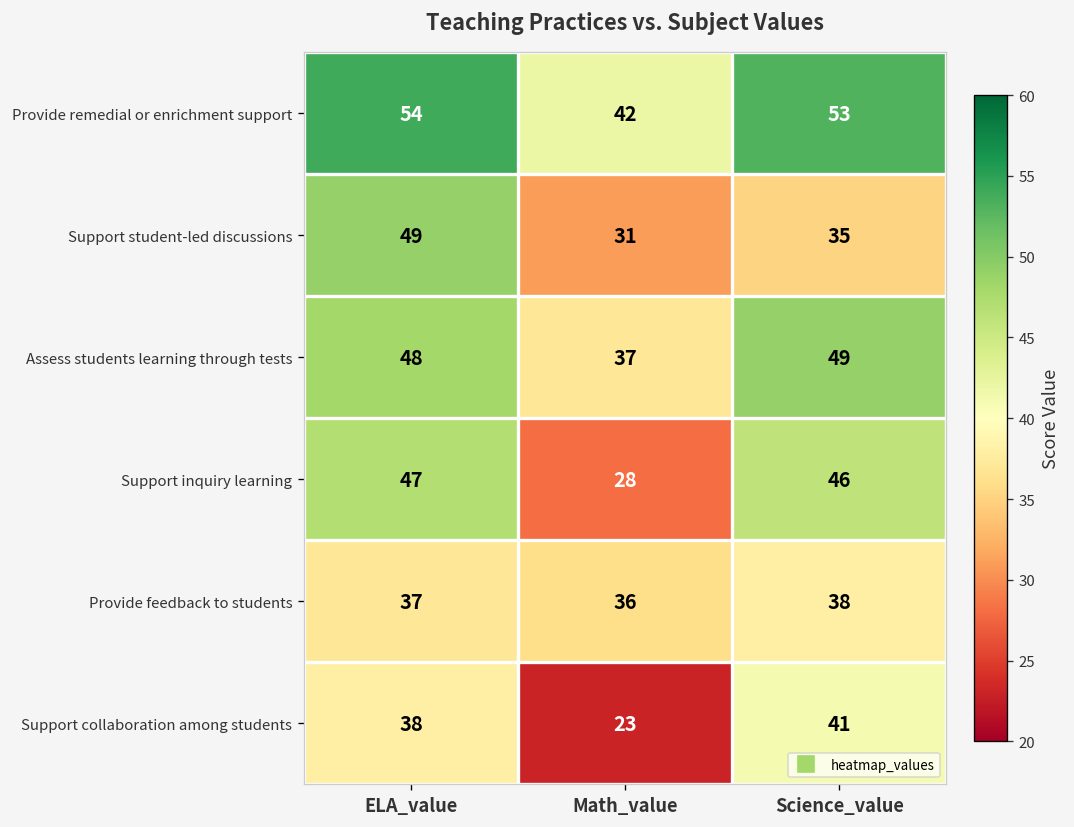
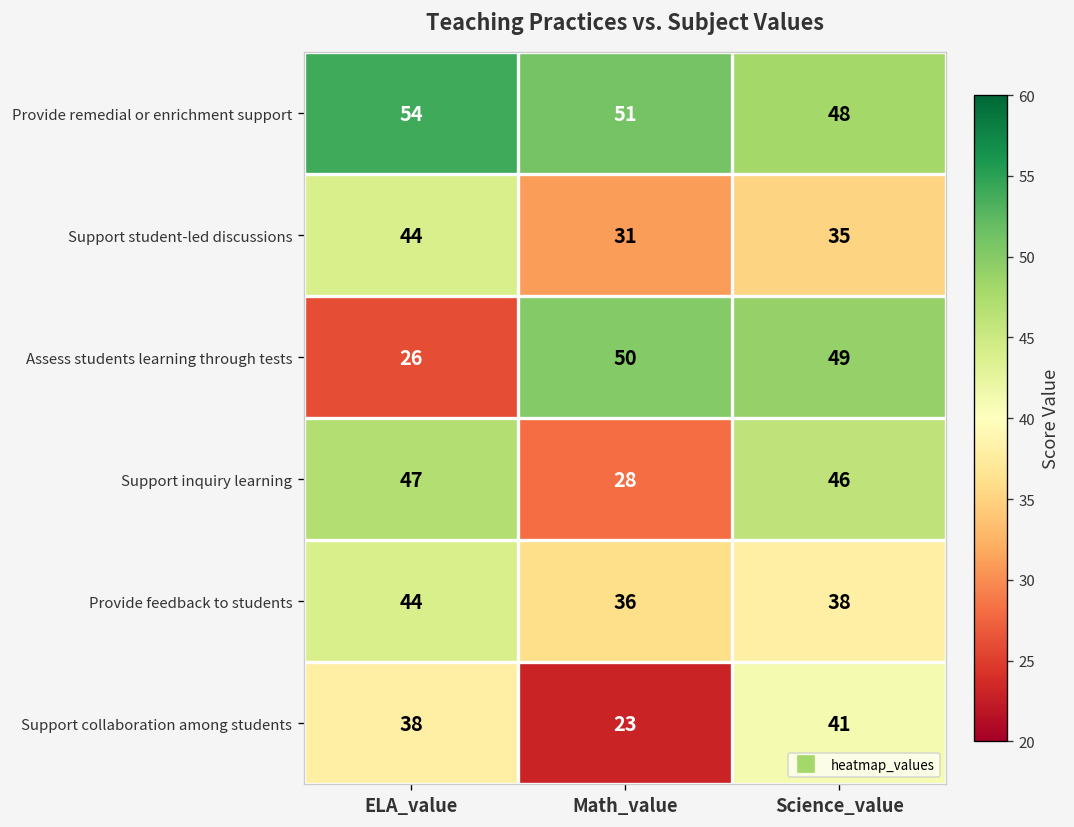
  {
    "Provide remedial or enrichment support": {
      "ELA_value": 54,
-     "Math_value": 42,
-     "Science_value": 53
+     "Math_value": 51,
+     "Science_value": 48
    },
    "Support student-led discussions": {
-     "ELA_value": 49,
+     "ELA_value": 44,
      "Math_value": 31,
      "Science_value": 35
    },
    "Assess students learning through tests": {
-     "ELA_value": 48,
-     "Math_value": 37,
+     "ELA_value": 26,
+     "Math_value": 50,
      "Science_value": 49
    },
    "Support inquiry learning": {
      "ELA_value": 47,
      "Math_value": 28,
      "Science_value": 46
    },
    "Provide feedback to students": {
-     "ELA_value": 37,
+     "ELA_value": 44,
      "Math_value": 36,
      "Science_value": 38
    },
    "Support collaboration among students": {
      "ELA_value": 38,
      "Math_value": 23,
      "Science_value": 41
    }
  }
